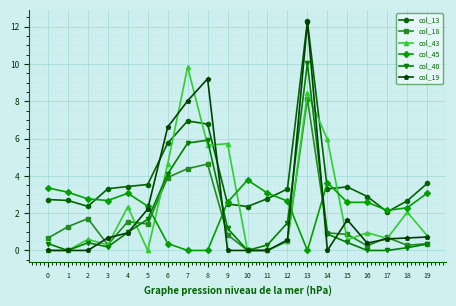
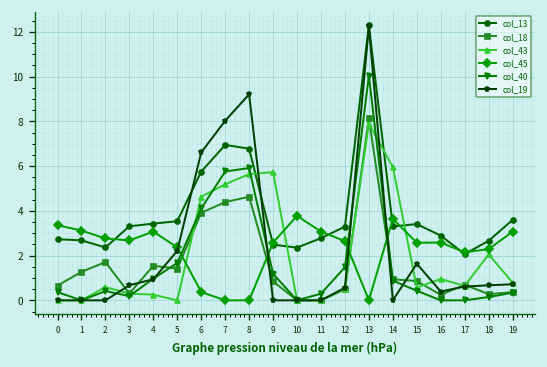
  {
    "col_43": {
      "2": 0.6,
-     "4": 2.3,
+     "4": 0.3,
      "5": 0.0,
      "6": 4.6,
-     "7": 9.8,
+     "7": 5.2,
      "8": 5.6,
      "9": 5.7,
-     "13": 8.4,
+     "13": 7.9,
      "14": 6.0,
      "15": 0.6,
      "16": 1.0,
      "18": 2.1
    }
  }
